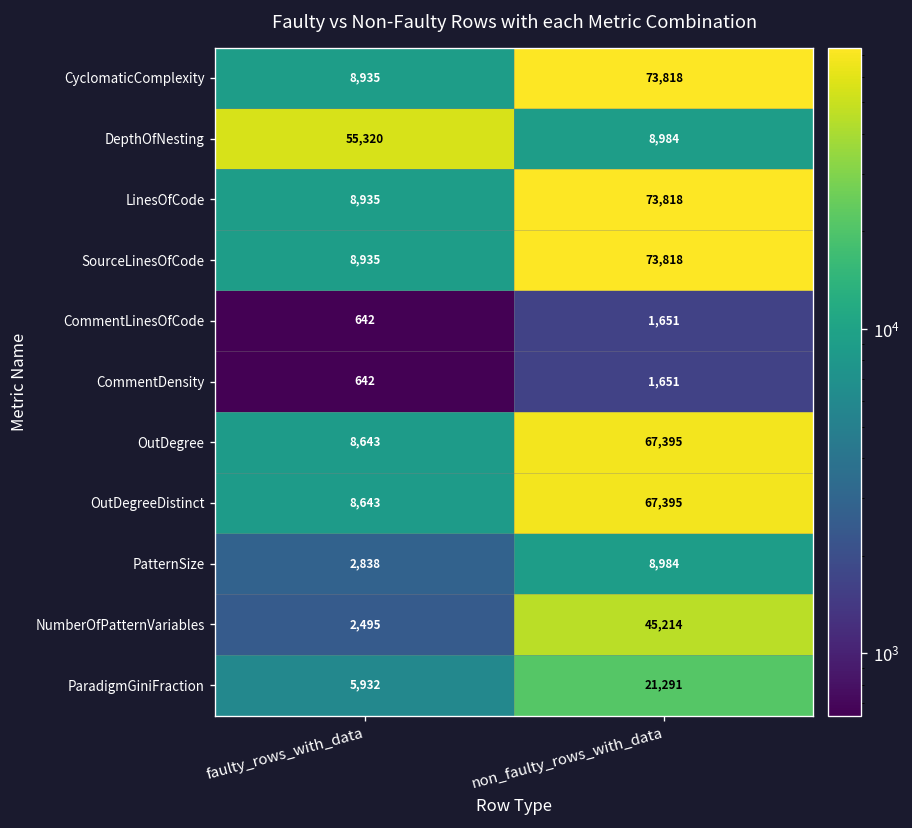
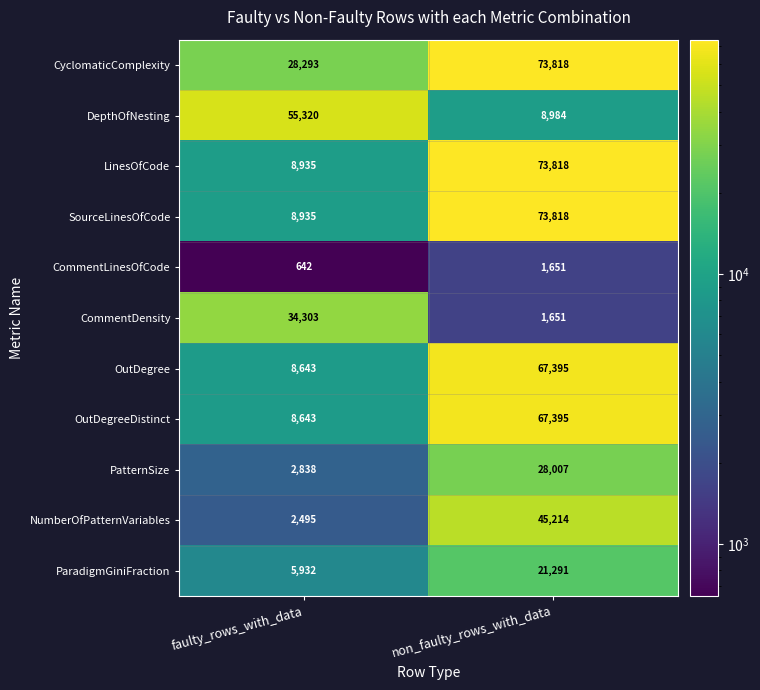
  {
    "CyclomaticComplexity": {
-     "faulty_rows_with_data": "8,935",
+     "faulty_rows_with_data": "28,293",
      "non_faulty_rows_with_data": "73,818"
    },
    "DepthOfNesting": {
      "faulty_rows_with_data": "55,320",
      "non_faulty_rows_with_data": "8,984"
    },
    "LinesOfCode": {
      "faulty_rows_with_data": "8,935",
      "non_faulty_rows_with_data": "73,818"
    },
    "SourceLinesOfCode": {
      "faulty_rows_with_data": "8,935",
      "non_faulty_rows_with_data": "73,818"
    },
    "CommentLinesOfCode": {
      "faulty_rows_with_data": "642",
      "non_faulty_rows_with_data": "1,651"
    },
    "CommentDensity": {
-     "faulty_rows_with_data": "642",
+     "faulty_rows_with_data": "34,303",
      "non_faulty_rows_with_data": "1,651"
    },
    "OutDegree": {
      "faulty_rows_with_data": "8,643",
      "non_faulty_rows_with_data": "67,395"
    },
    "OutDegreeDistinct": {
      "faulty_rows_with_data": "8,643",
      "non_faulty_rows_with_data": "67,395"
    },
    "PatternSize": {
      "faulty_rows_with_data": "2,838",
-     "non_faulty_rows_with_data": "8,984"
+     "non_faulty_rows_with_data": "28,007"
    },
    "NumberOfPatternVariables": {
      "faulty_rows_with_data": "2,495",
      "non_faulty_rows_with_data": "45,214"
    },
    "ParadigmGiniFraction": {
      "faulty_rows_with_data": "5,932",
      "non_faulty_rows_with_data": "21,291"
    }
  }
